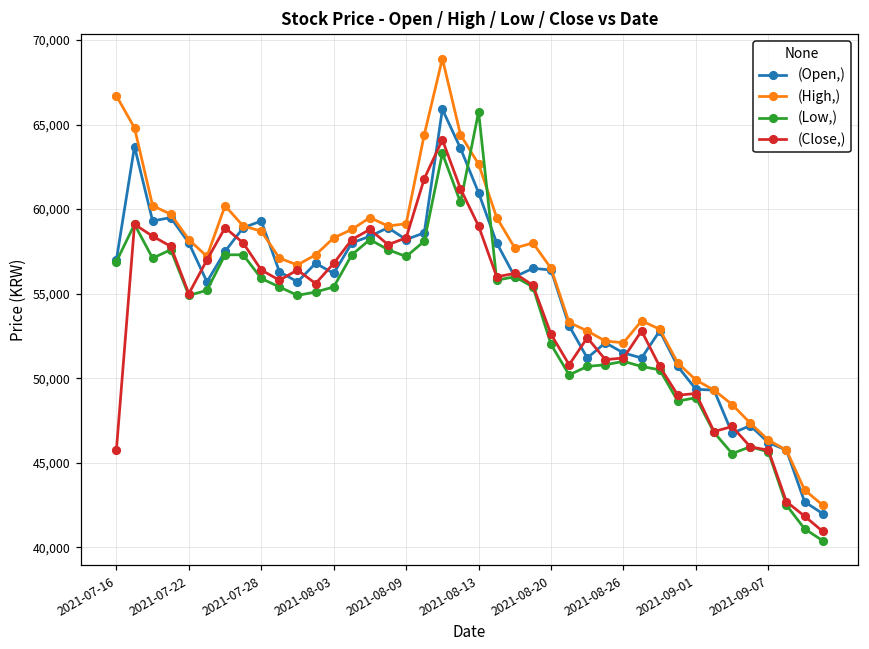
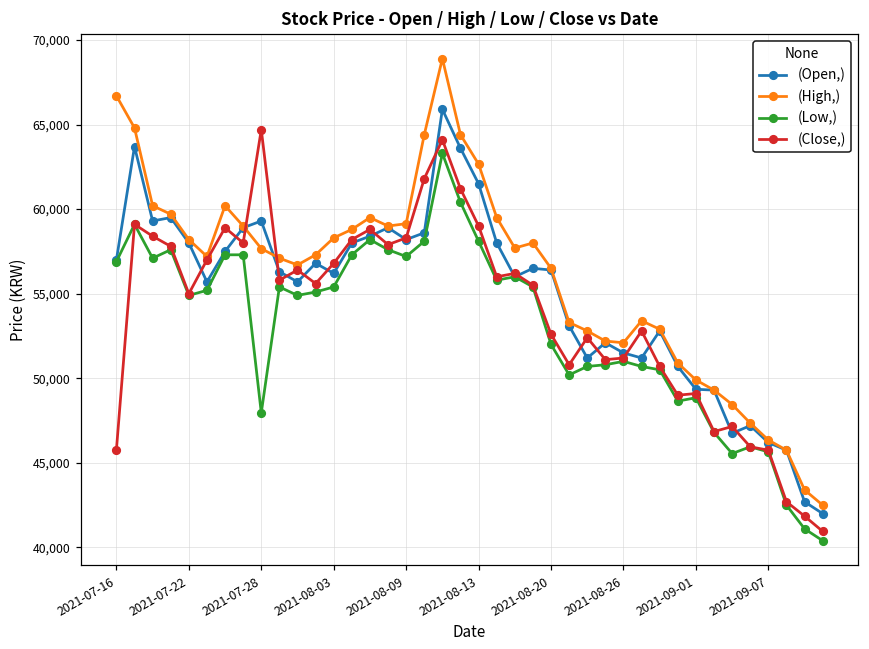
  {
    "(Open,)": {
      "2021-07-22": "58,000",
      "2021-07-28": "59,300",
      "2021-08-03": "56,200",
-     "2021-08-13": "61,000",
+     "2021-08-13": "61,500",
      "2021-08-26": "51,500",
      "2021-09-01": "49,400"
    },
    "(High,)": {
      "2021-07-16": "66,700",
      "2021-07-22": "58,200",
-     "2021-07-28": "58,700",
+     "2021-07-28": "57,700",
      "2021-08-03": "58,300",
      "2021-08-09": "59,100",
      "2021-08-13": "62,700",
      "2021-08-26": "52,100",
      "2021-09-01": "49,900"
    },
    "(Low,)": {
-     "2021-07-28": "55,900",
+     "2021-07-28": "48,000",
      "2021-08-03": "55,400",
      "2021-08-09": "57,200",
-     "2021-08-13": "65,800",
+     "2021-08-13": "58,100",
      "2021-08-20": "52,000",
      "2021-08-26": "51,000",
      "2021-09-01": "48,900"
    },
    "(Close,)": {
      "2021-07-16": "45,800",
-     "2021-07-28": "56,400",
+     "2021-07-28": "64,700",
      "2021-08-03": "56,800",
      "2021-08-13": "59,000",
      "2021-08-20": "52,600",
      "2021-08-26": "51,200",
      "2021-09-01": "49,100"
    }
  }
